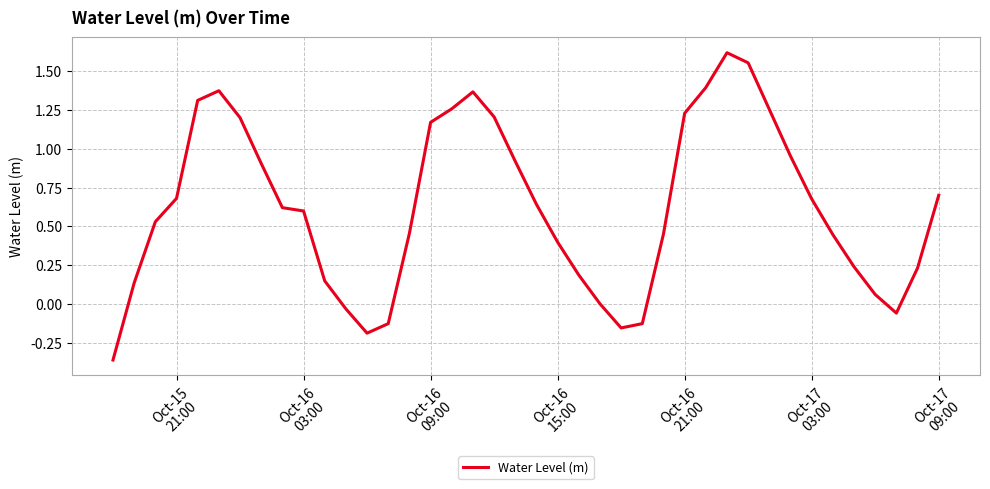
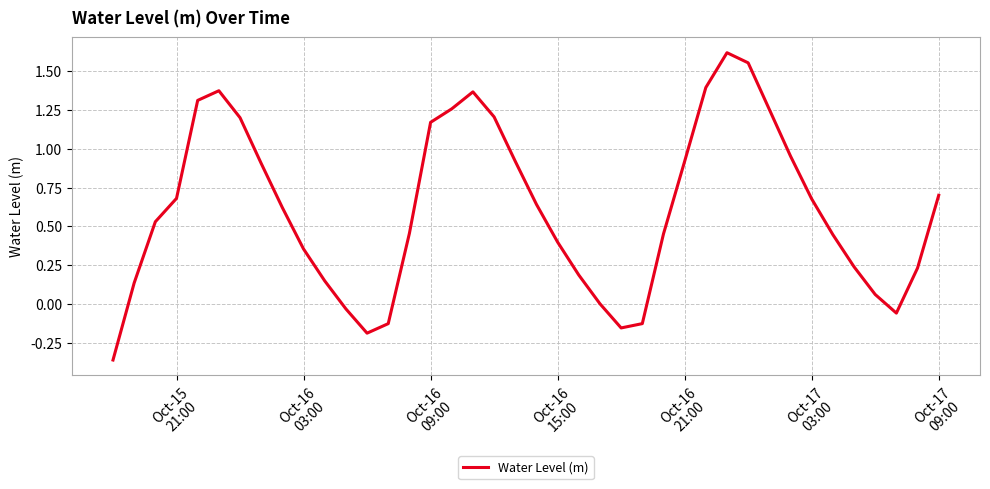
  {
    "Oct-15 21:00": 0.68,
-   "Oct-16 03:00": 0.60,
+   "Oct-16 03:00": 0.35,
    "Oct-16 09:00": 1.17,
    "Oct-16 15:00": 0.40,
-   "Oct-16 21:00": 1.23,
+   "Oct-16 21:00": 0.92,
    "Oct-17 03:00": 0.68,
    "Oct-17 09:00": 0.70
  }
